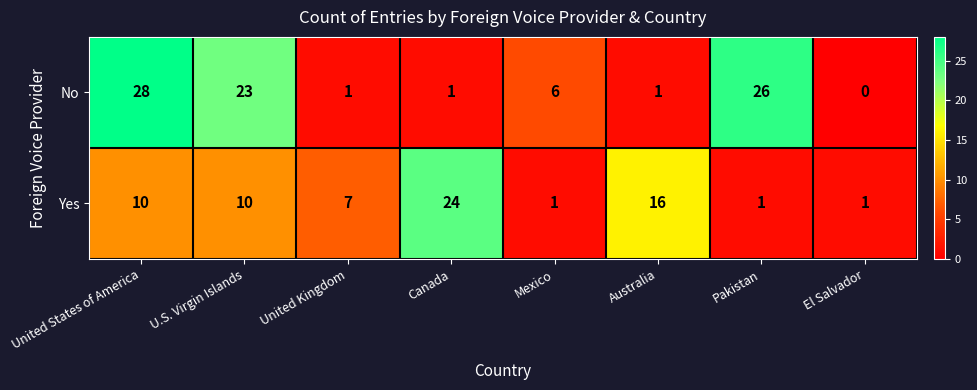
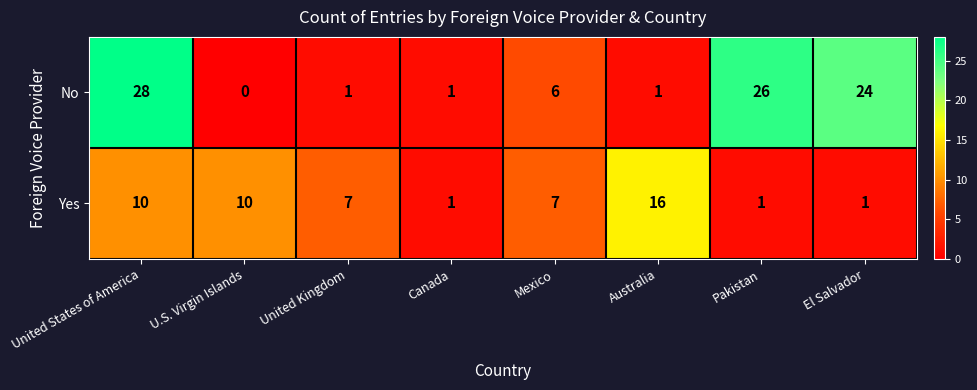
  {
    "No": {
      "United States of America": 28,
-     "U.S. Virgin Islands": 23,
+     "U.S. Virgin Islands": 0,
      "United Kingdom": 1,
      "Canada": 1,
      "Mexico": 6,
      "Australia": 1,
      "Pakistan": 26,
-     "El Salvador": 0
+     "El Salvador": 24
    },
    "Yes": {
      "United States of America": 10,
      "U.S. Virgin Islands": 10,
      "United Kingdom": 7,
-     "Canada": 24,
-     "Mexico": 1,
+     "Canada": 1,
+     "Mexico": 7,
      "Australia": 16,
      "Pakistan": 1,
      "El Salvador": 1
    }
  }
